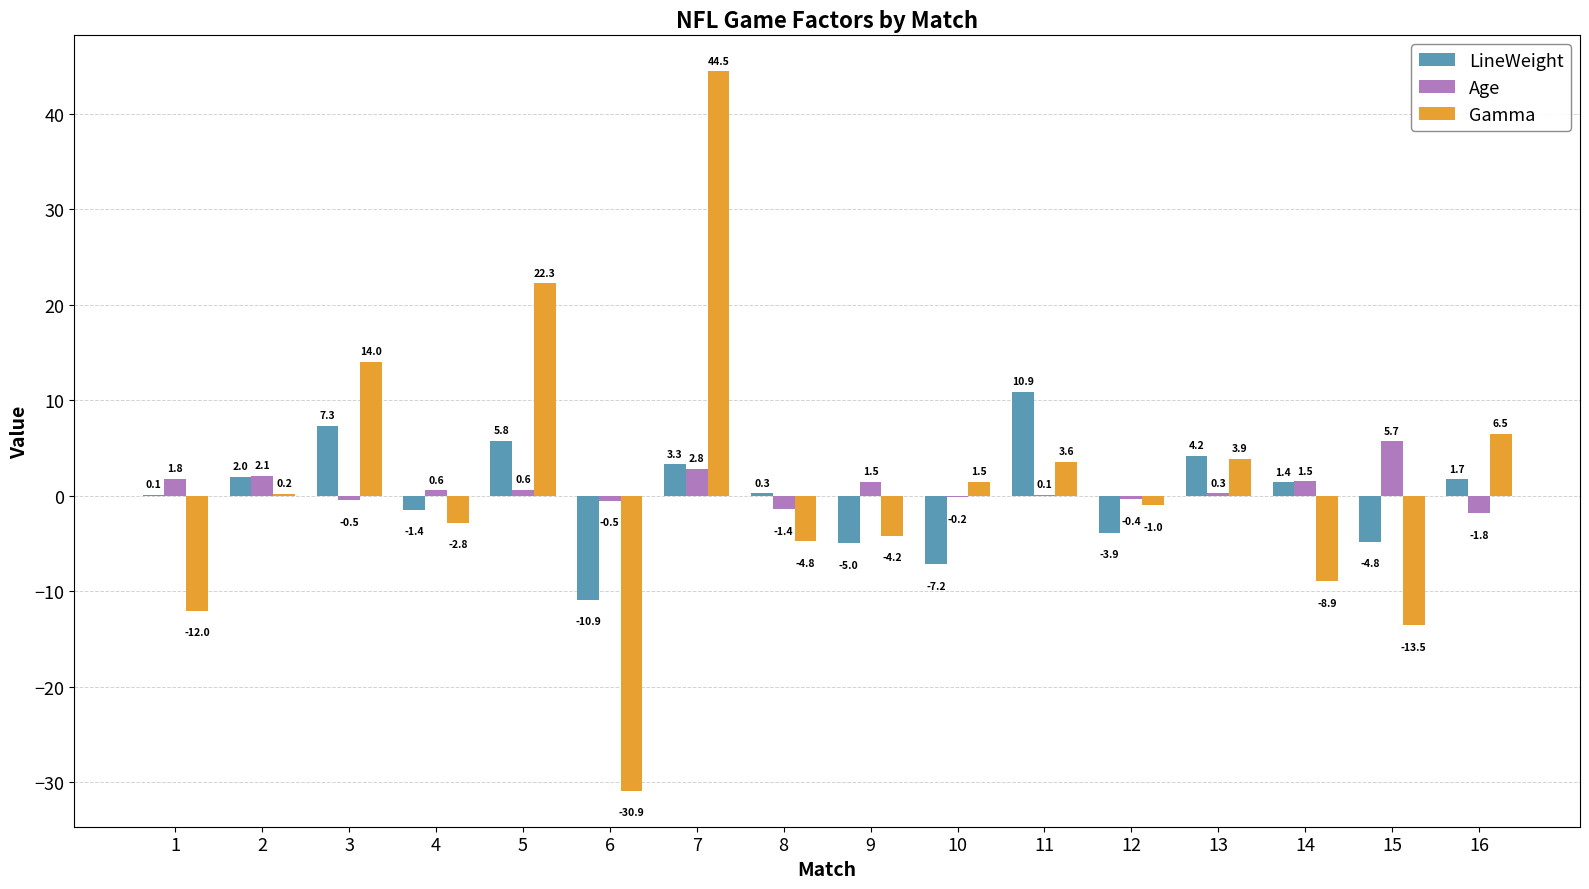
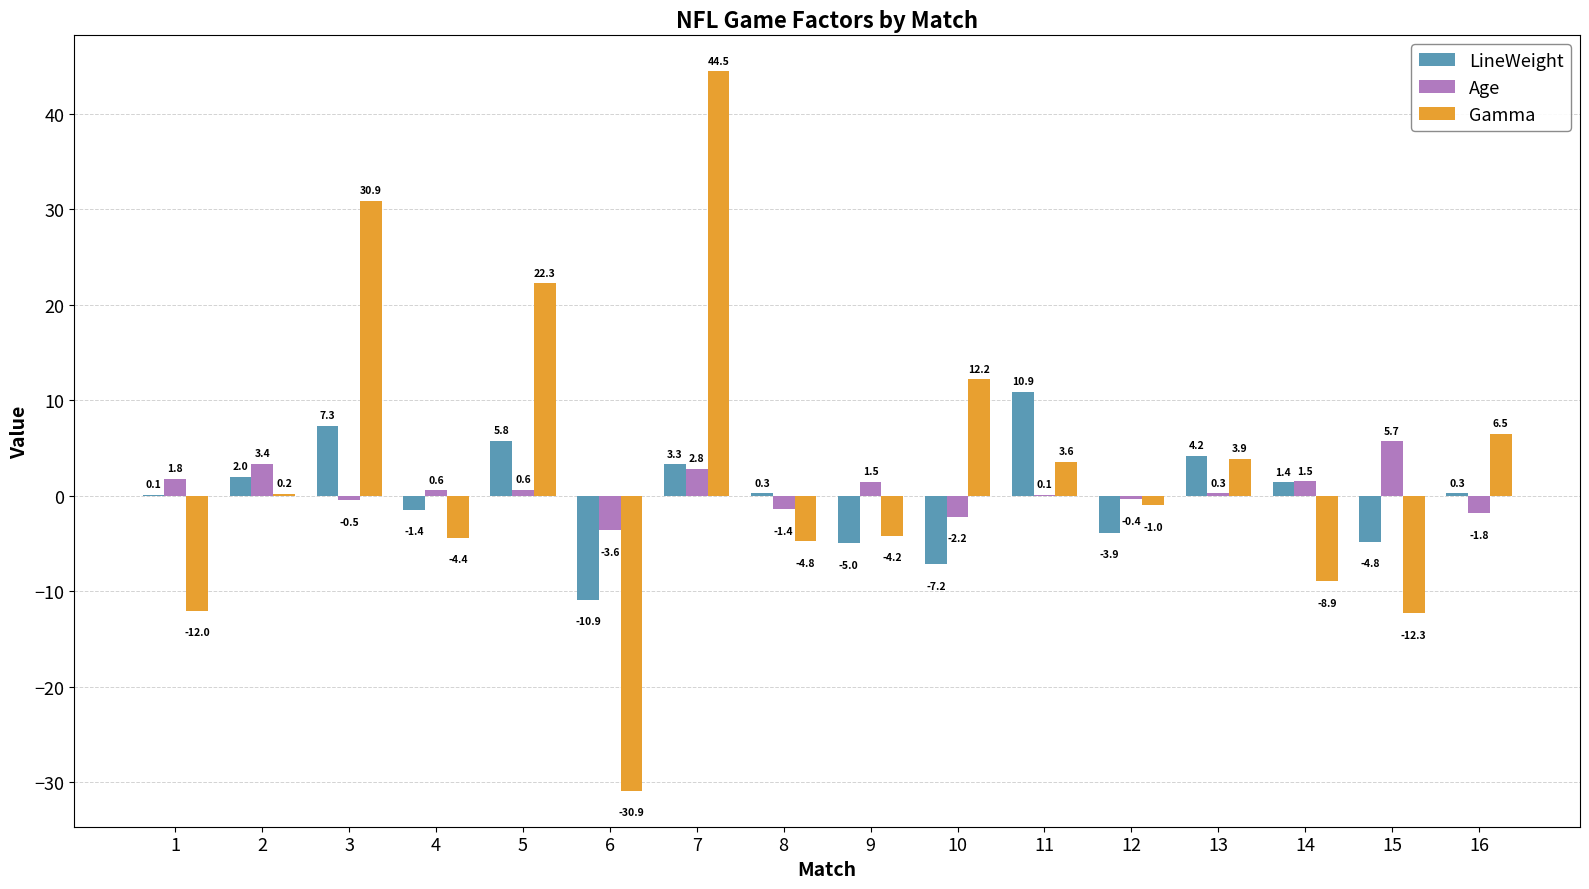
  {
    "LineWeight": {
      "1": 0.1,
      "2": 2.0,
      "3": 7.3,
      "4": -1.4,
      "5": 5.8,
      "6": -10.9,
      "7": 3.3,
      "8": 0.3,
      "9": -5.0,
      "10": -7.2,
      "11": 10.9,
      "12": -3.9,
      "13": 4.2,
      "14": 1.4,
      "15": -4.8,
-     "16": 1.7
+     "16": 0.3
    },
    "Age": {
      "1": 1.8,
-     "2": 2.1,
+     "2": 3.4,
      "3": -0.5,
      "4": 0.6,
      "5": 0.6,
-     "6": -0.5,
+     "6": -3.6,
      "7": 2.8,
      "8": -1.4,
      "9": 1.5,
-     "10": -0.2,
+     "10": -2.2,
      "11": 0.1,
      "12": -0.4,
      "13": 0.3,
      "14": 1.5,
      "15": 5.7,
      "16": -1.8
    },
    "Gamma": {
      "1": -12.0,
      "2": 0.2,
-     "3": 14.0,
-     "4": -2.8,
+     "3": 30.9,
+     "4": -4.4,
      "5": 22.3,
      "6": -30.9,
      "7": 44.5,
      "8": -4.8,
      "9": -4.2,
-     "10": 1.5,
+     "10": 12.2,
      "11": 3.6,
      "12": -1.0,
      "13": 3.9,
      "14": -8.9,
-     "15": -13.5,
+     "15": -12.3,
      "16": 6.5
    }
  }
